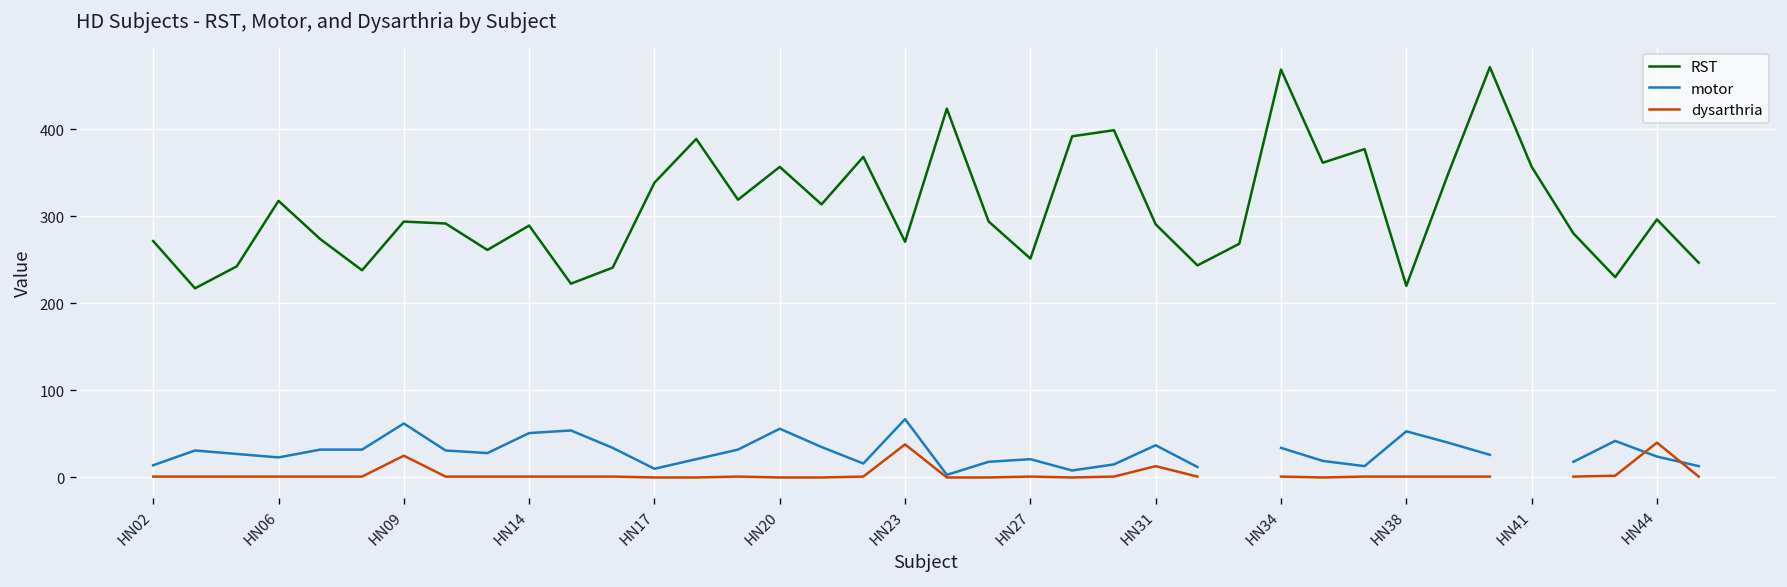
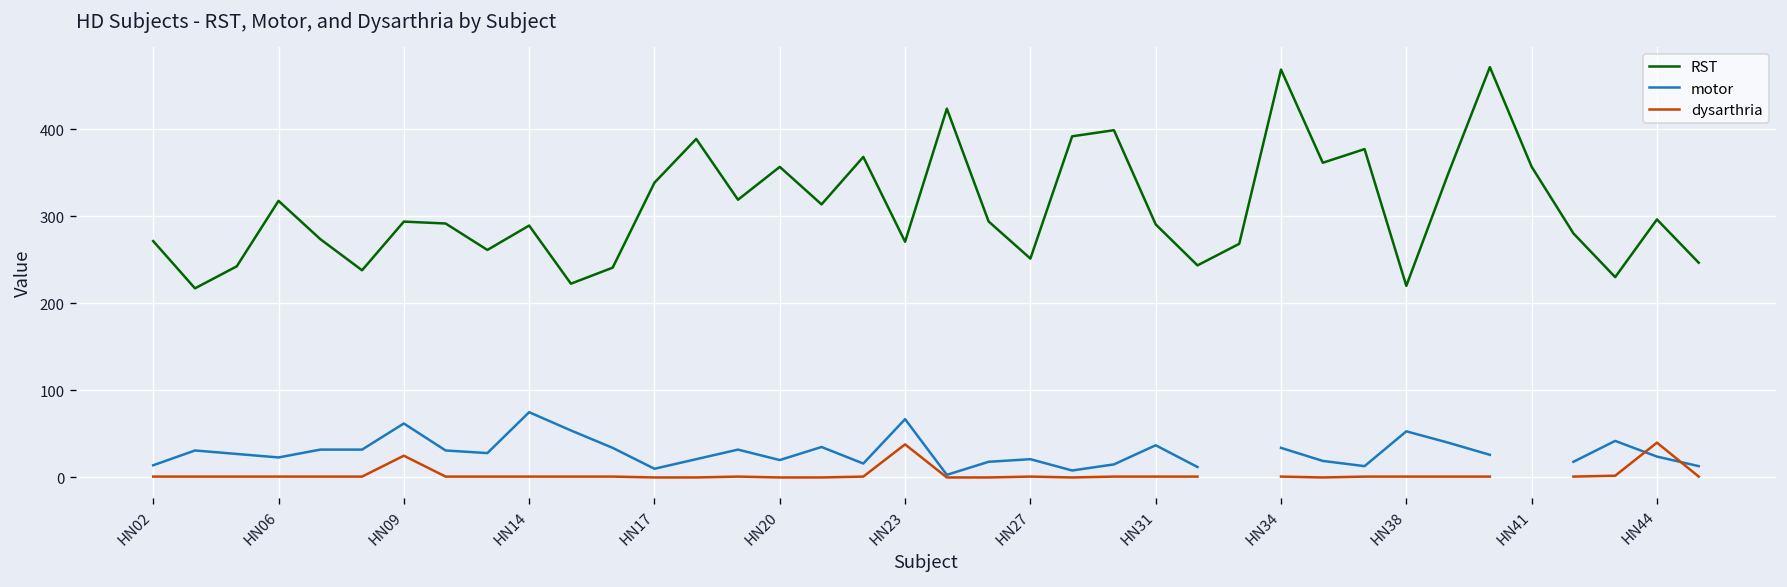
  {
    "RST": {
      "HN02": 270,
      "HN06": 320,
      "HN09": 290,
      "HN14": 290,
      "HN17": 340,
      "HN20": 360,
      "HN23": 270,
      "HN27": 250,
      "HN31": 290,
      "HN34": 470,
      "HN38": 220,
      "HN41": 360,
      "HN44": 300
    },
    "motor": {
      "HN02": 10,
      "HN06": 20,
      "HN09": 60,
-     "HN14": 50,
+     "HN14": 80,
      "HN17": 10,
-     "HN20": 60,
+     "HN20": 20,
      "HN23": 70,
      "HN27": 20,
      "HN31": 40,
      "HN34": 30,
      "HN38": 50,
      "HN44": 20
    },
    "dysarthria": {
      "HN02": 0,
      "HN06": 0,
      "HN09": 30,
      "HN14": 0,
      "HN17": 0,
      "HN20": 0,
      "HN23": 40,
      "HN27": 0,
-     "HN31": 10,
+     "HN31": 0,
      "HN34": 0,
      "HN38": 0,
      "HN44": 40
    }
  }
